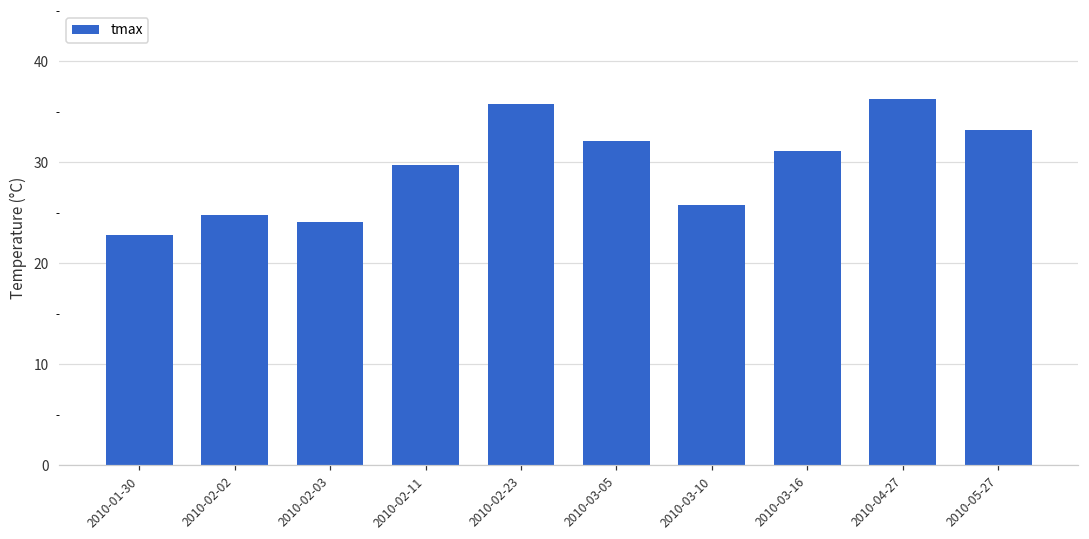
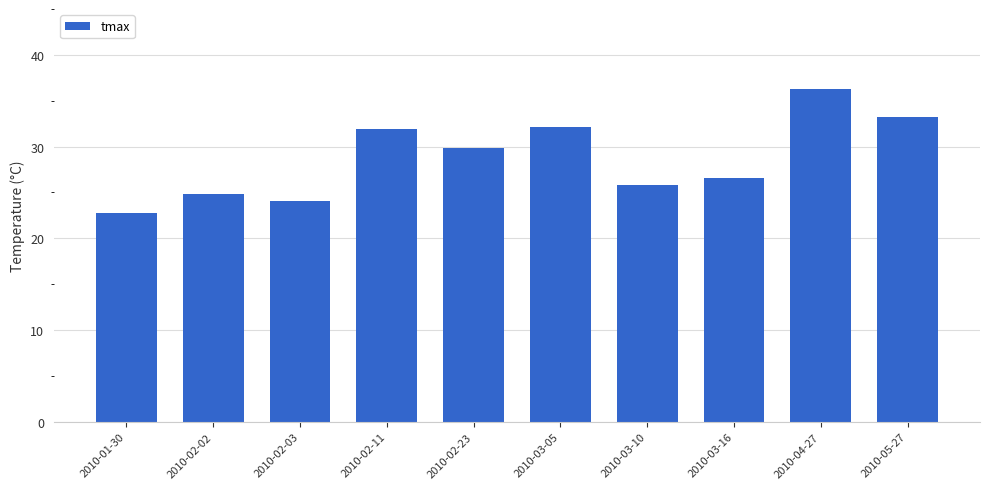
  {
    "2010-01-30": 23,
    "2010-02-02": 25,
    "2010-02-03": 24,
-   "2010-02-11": 30,
-   "2010-02-23": 36,
+   "2010-02-11": 32,
+   "2010-02-23": 30,
    "2010-03-05": 32,
    "2010-03-10": 26,
-   "2010-03-16": 31,
+   "2010-03-16": 27,
    "2010-04-27": 36,
    "2010-05-27": 33
  }
